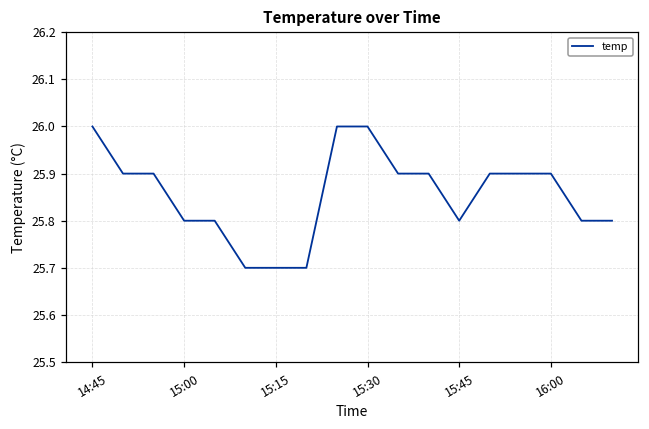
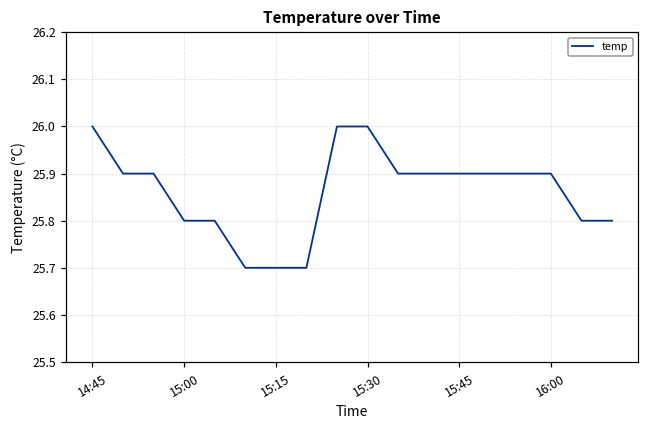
  {
    "14:45": 26.0,
    "15:00": 25.8,
    "15:15": 25.7,
    "15:30": 26.0,
-   "15:45": 25.8,
+   "15:45": 25.9,
    "16:00": 25.9
  }
